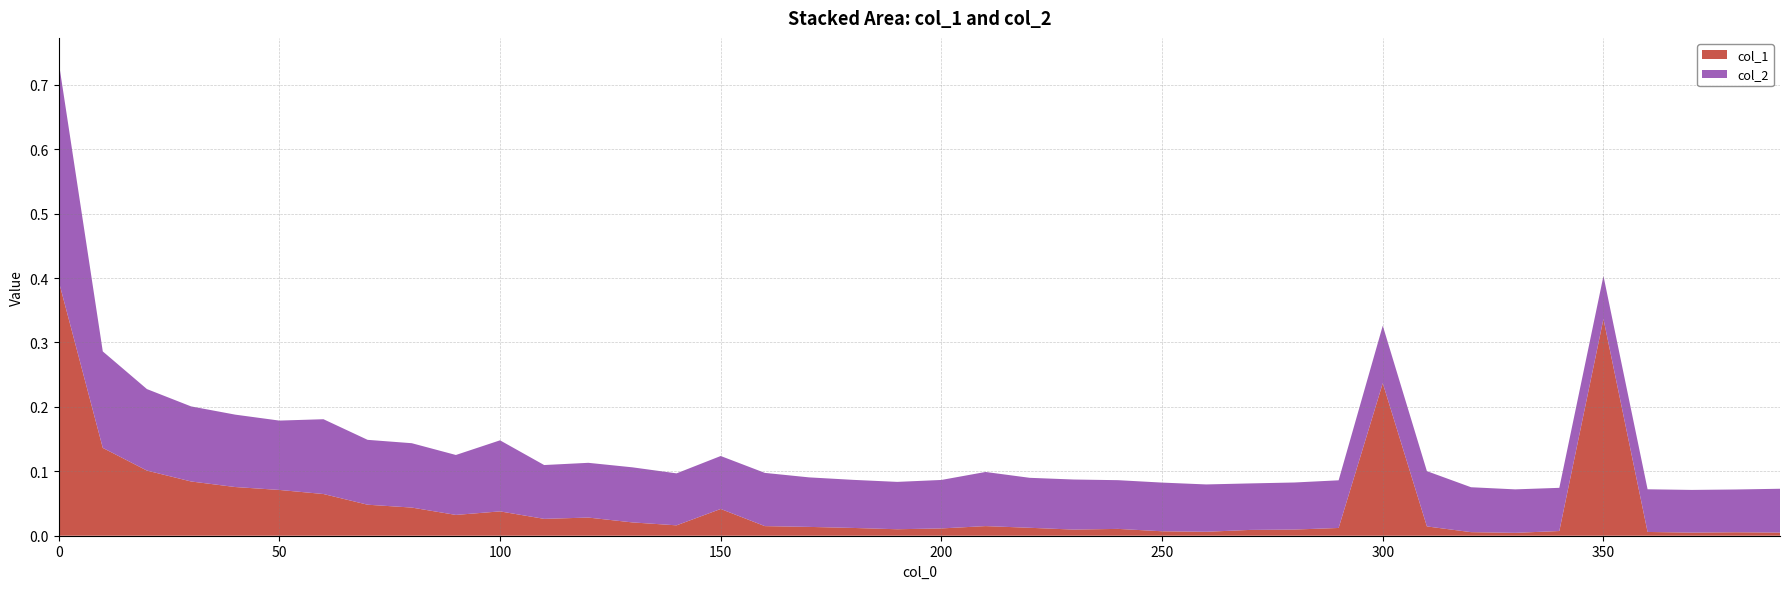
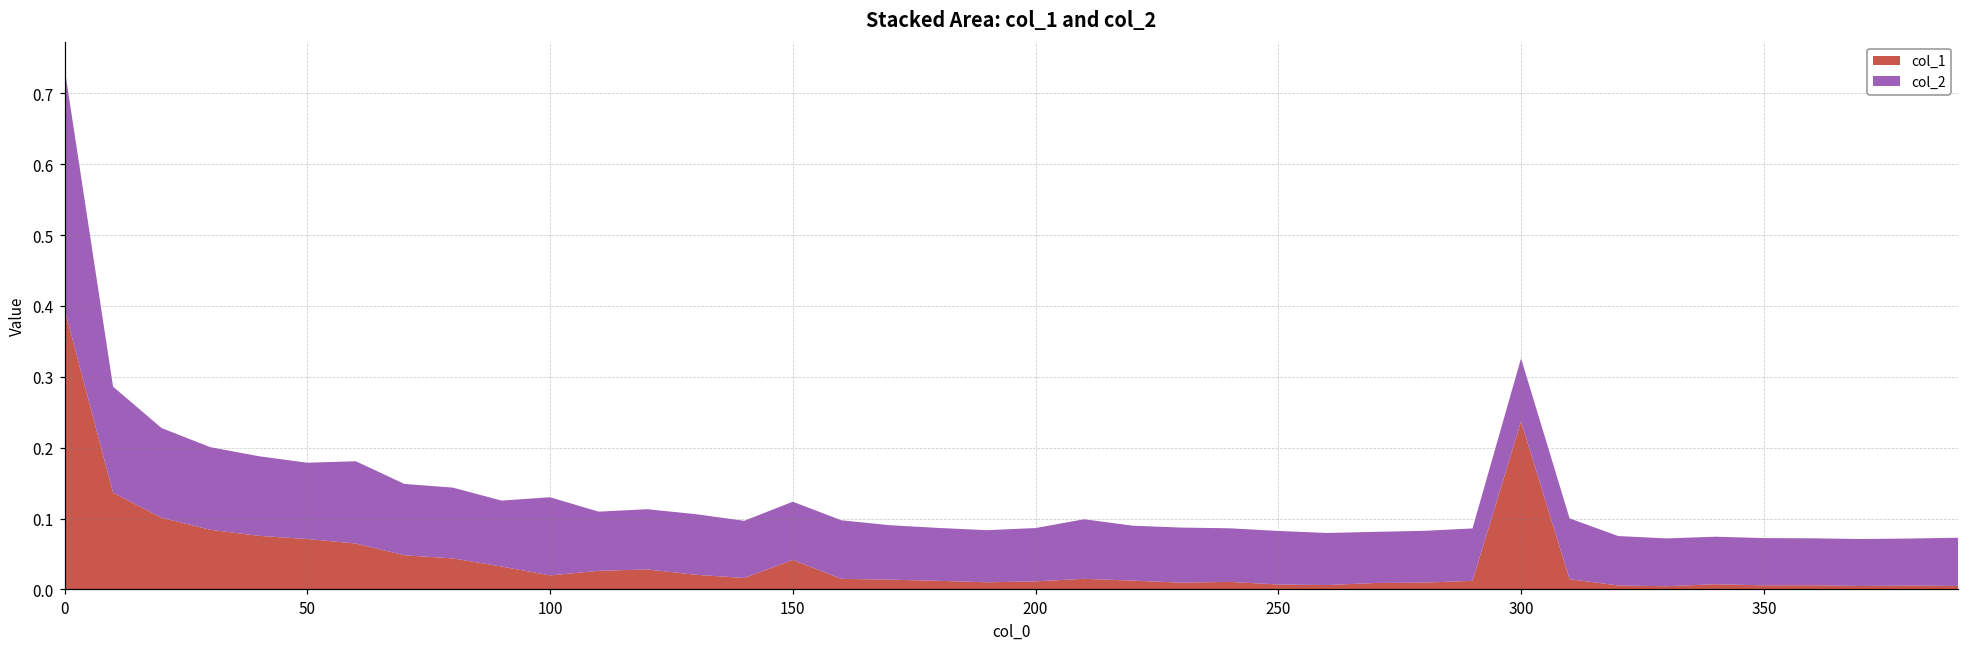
  {
    "col_1": {
      "0": 0.40,
      "50": 0.07,
-     "100": 0.04,
+     "100": 0.02,
      "150": 0.04,
      "200": 0.01,
      "250": 0.01,
      "300": 0.24,
-     "350": 0.34
+     "350": 0.01
    }
  }
